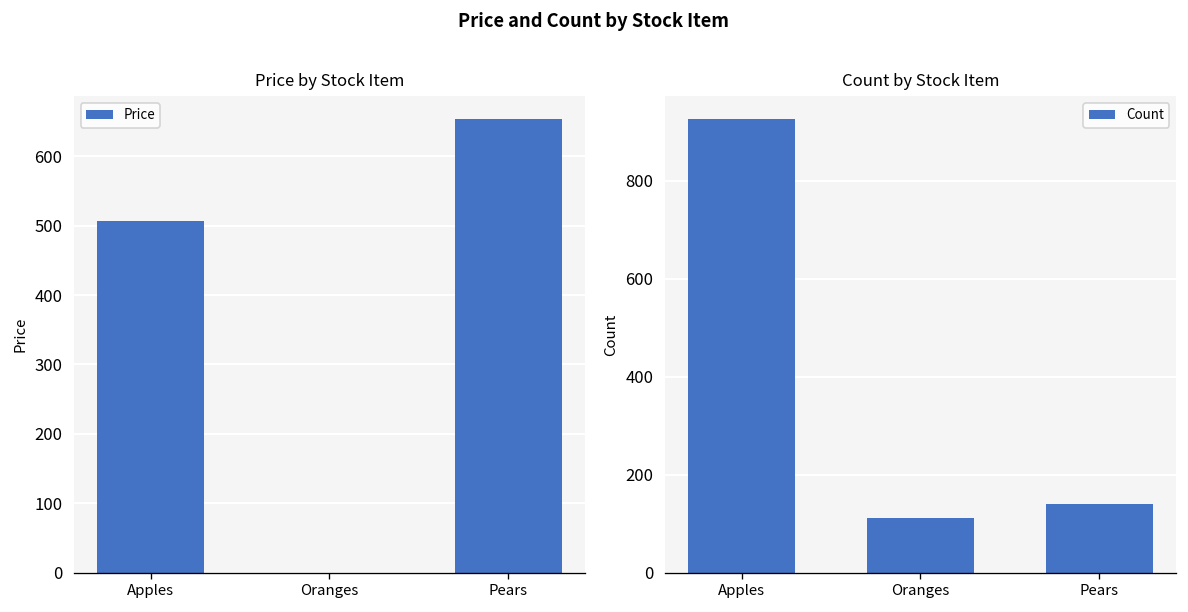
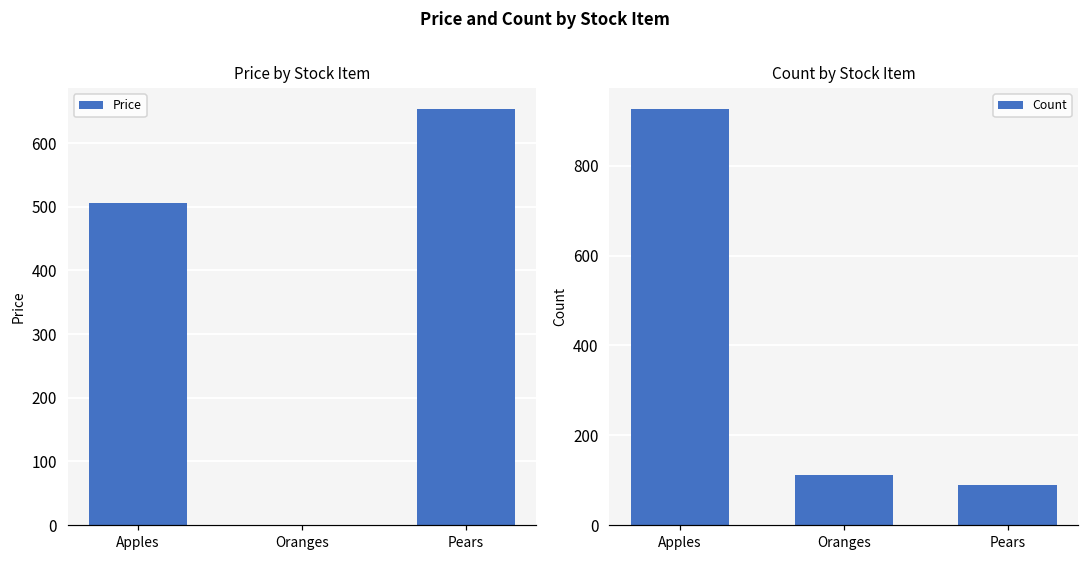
  {
    "Price by Stock Item": {
      "Apples": 510,
      "Pears": 650
    },
    "Count by Stock Item": {
      "Apples": 930,
      "Oranges": 110,
-     "Pears": 140
+     "Pears": 90
    }
  }
